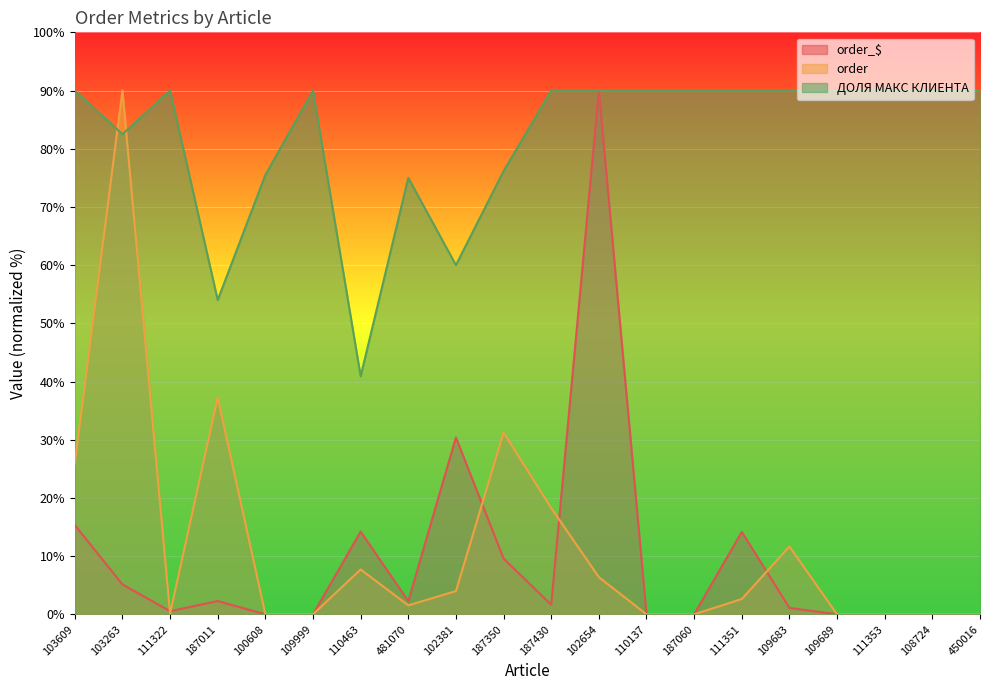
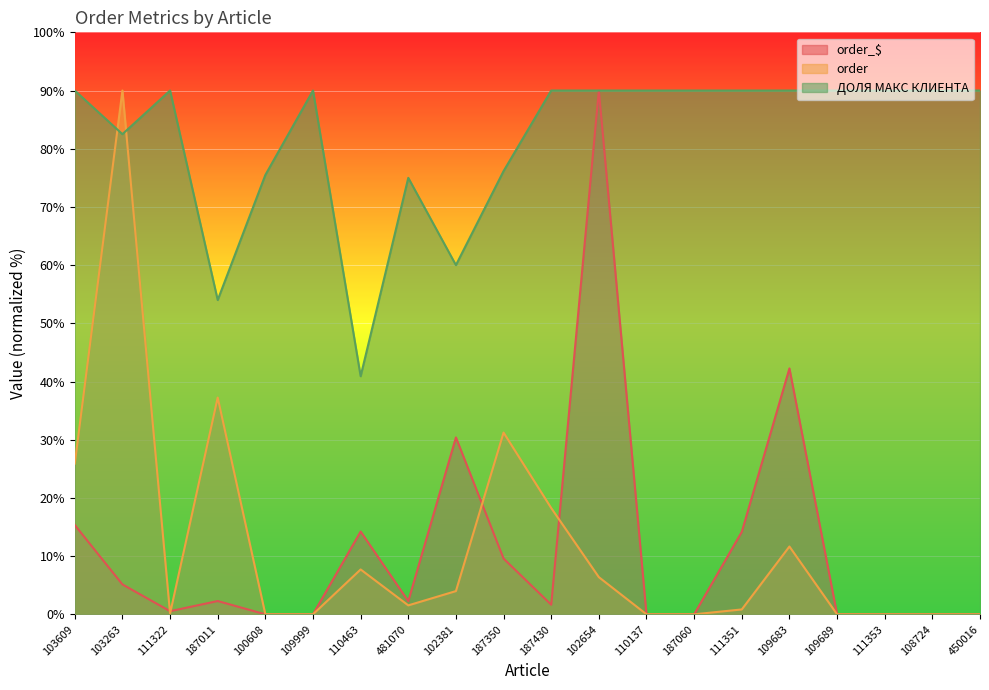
  {
    "order_$": {
      "103609": "15%",
      "103263": "5%",
      "187011": "2%",
      "110463": "14%",
      "481070": "2%",
      "102381": "30%",
      "187350": "10%",
      "187430": "2%",
      "111351": "14%",
-     "109683": "1%"
+     "109683": "42%"
    },
    "order": {
      "103609": "26%",
      "103263": "90%",
      "187011": "37%",
      "110463": "8%",
      "481070": "2%",
      "102381": "4%",
      "187350": "31%",
      "187430": "18%",
      "102654": "6%",
-     "111351": "3%",
+     "111351": "1%",
      "109683": "12%"
    },
    "ДОЛЯ МАКС КЛИЕНТА": {
      "103609": "90%",
      "103263": "83%",
      "111322": "90%",
      "187011": "54%",
      "100608": "75%",
      "109999": "90%",
      "110463": "41%",
      "481070": "75%",
      "102381": "60%",
      "187350": "76%",
      "187430": "90%",
      "110137": "90%",
      "187060": "90%",
      "111351": "90%",
      "109683": "90%",
      "450016": "90%"
    }
  }
